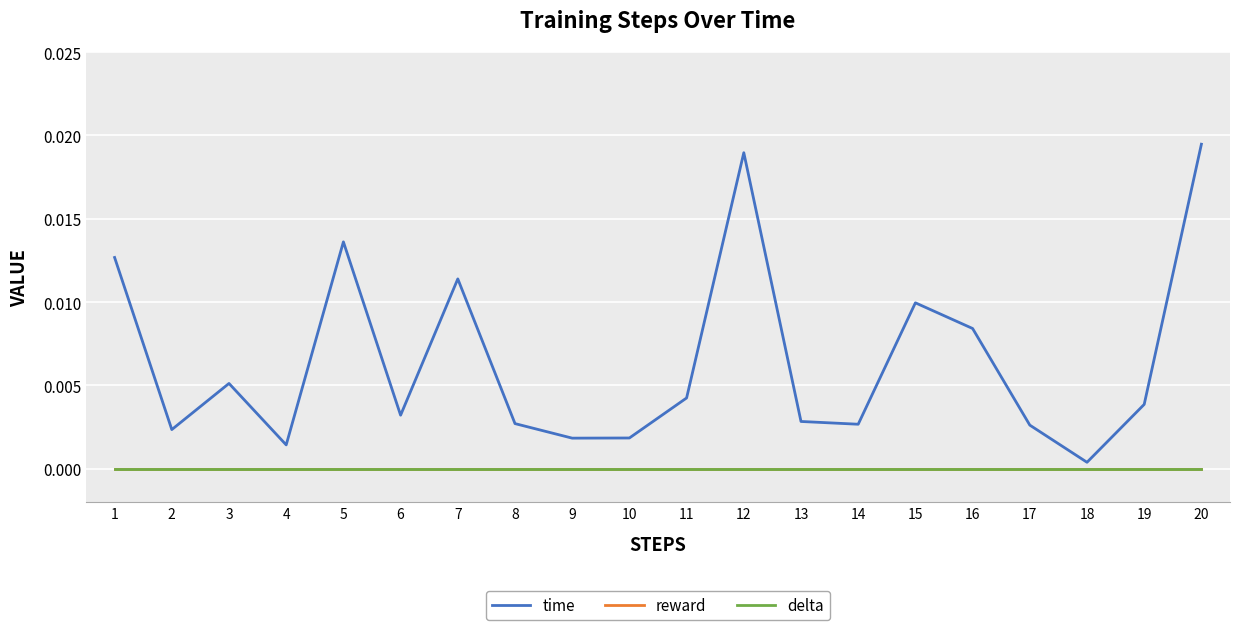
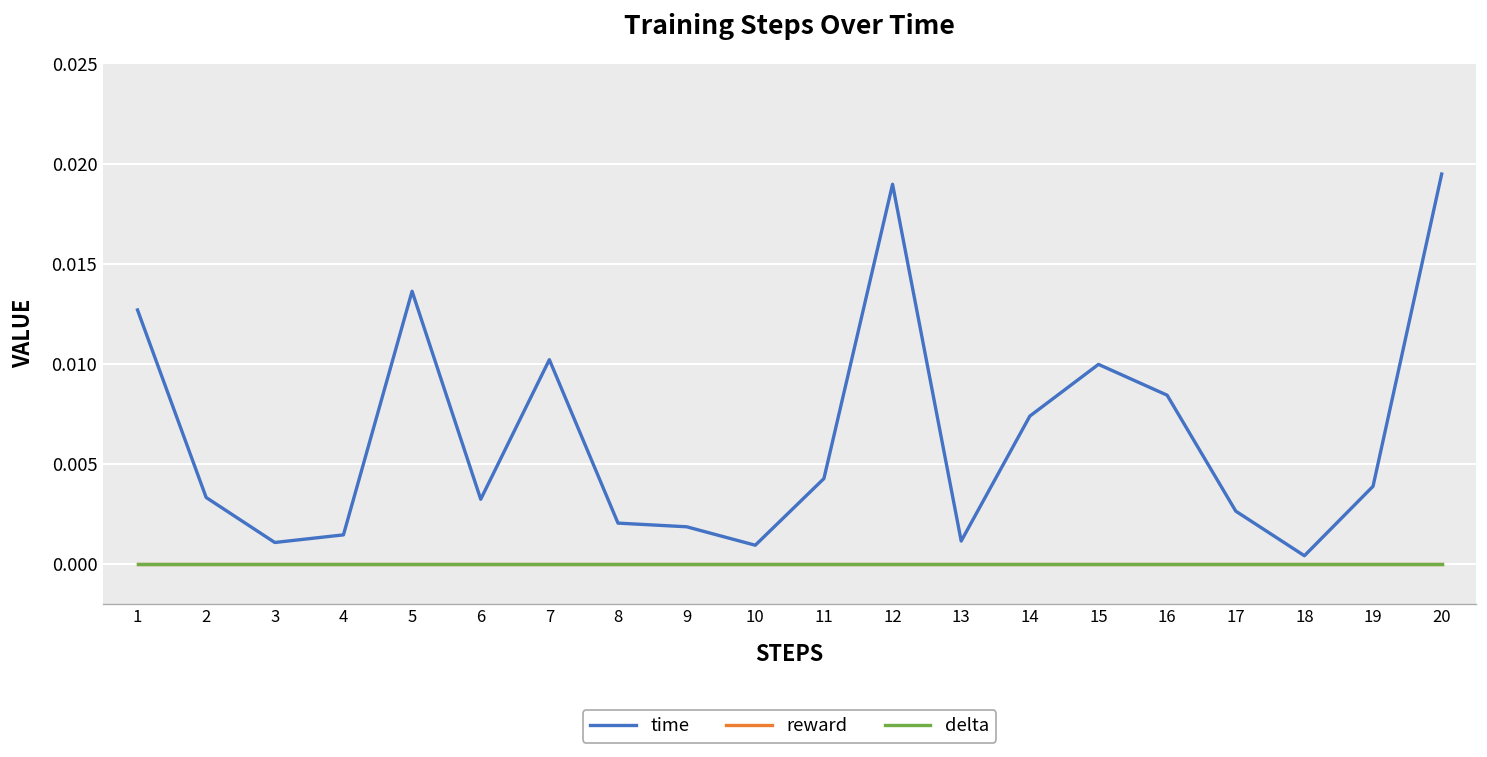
  {
    "time": {
      "1": 0.0127,
-     "2": 0.0024,
-     "3": 0.0051,
+     "2": 0.0033,
+     "3": 0.0011,
      "4": 0.0014,
      "5": 0.0136,
      "6": 0.0032,
-     "7": 0.0114,
-     "8": 0.0027,
+     "7": 0.0102,
+     "8": 0.0020,
      "9": 0.0018,
-     "10": 0.0018,
+     "10": 0.0009,
      "11": 0.0042,
      "12": 0.0190,
-     "13": 0.0028,
-     "14": 0.0027,
+     "13": 0.0011,
+     "14": 0.0074,
      "15": 0.0100,
      "16": 0.0084,
      "17": 0.0026,
      "18": 0.0004,
      "19": 0.0039,
      "20": 0.0195
    },
    "delta": {
      "1": 0.0000,
      "2": 0.0000,
      "3": 0.0000,
      "4": 0.0000,
      "5": 0.0000,
      "6": 0.0000,
      "7": 0.0000,
      "8": 0.0000,
      "9": 0.0000,
      "10": 0.0000,
      "11": 0.0000,
      "12": 0.0000,
      "13": 0.0000,
      "14": 0.0000,
      "15": 0.0000,
      "16": 0.0000,
      "17": 0.0000,
      "18": 0.0000,
      "19": 0.0000,
      "20": 0.0000
    }
  }
